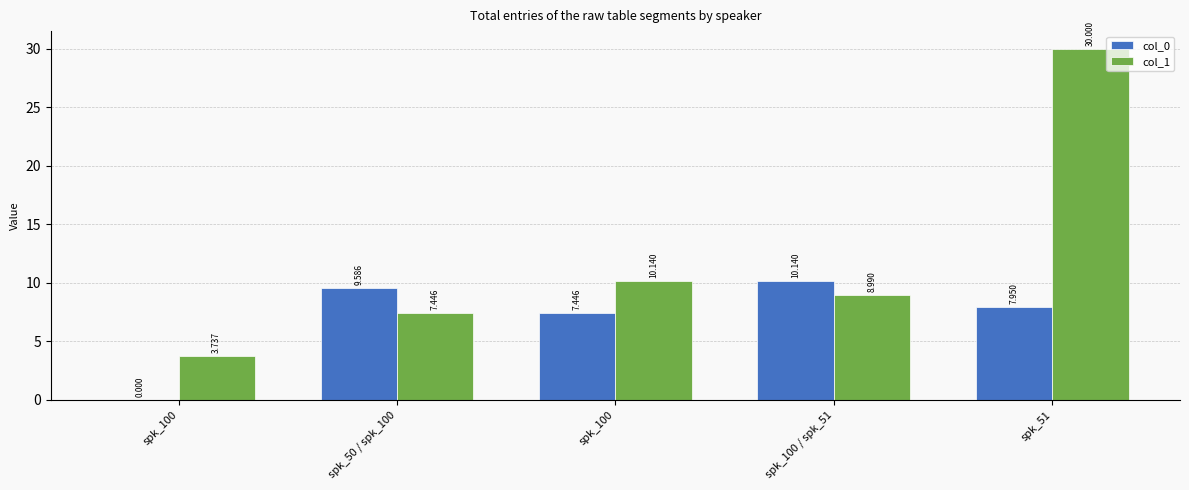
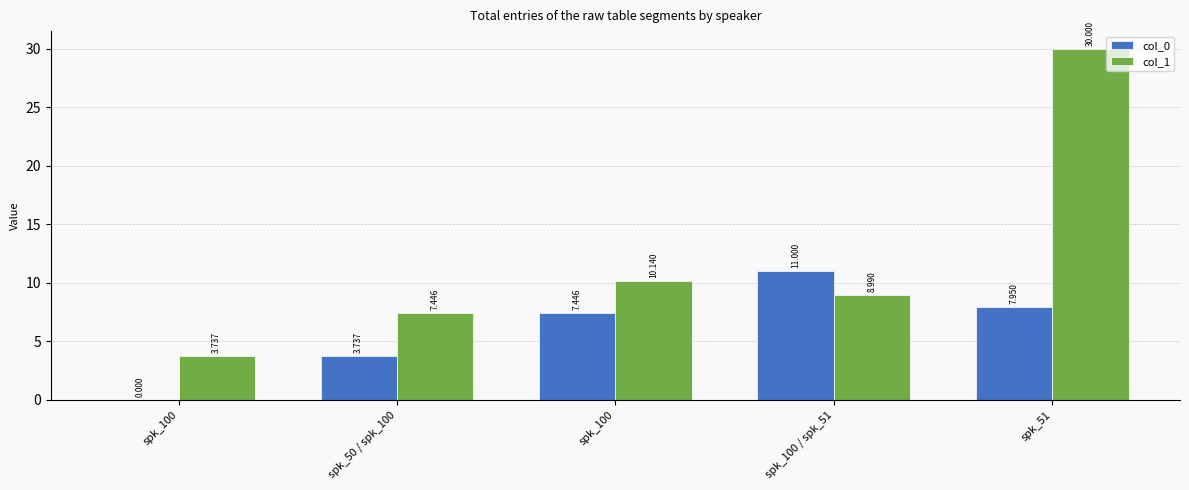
  {
    "col_0": {
-     "spk_50 / spk_100": 9.586,
-     "spk_100 / spk_51": 10.140,
+     "spk_50 / spk_100": 3.737,
+     "spk_100 / spk_51": 11.000,
      "spk_51": 7.950
    },
    "col_1": {
      "spk_50 / spk_100": 7.446,
      "spk_100 / spk_51": 8.990,
      "spk_51": 30.000
    }
  }
